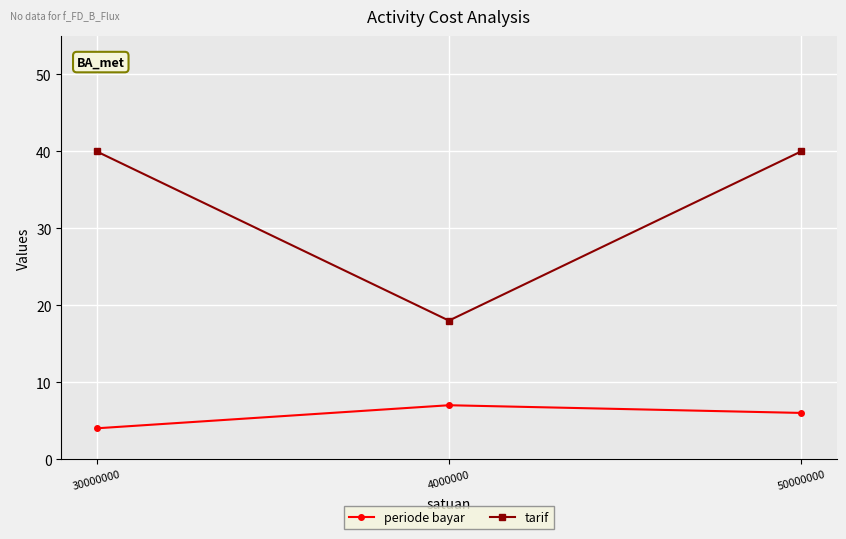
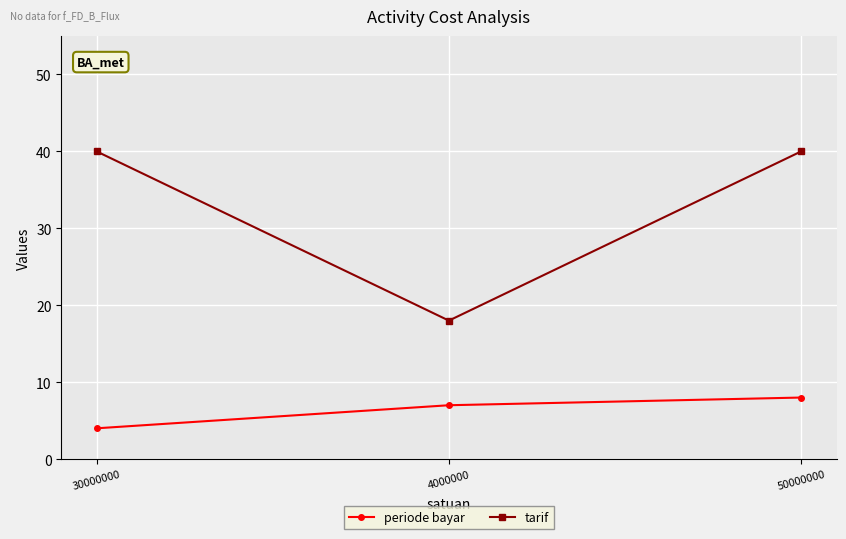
  {
    "periode bayar": {
      "30000000": 4,
      "4000000": 7,
-     "50000000": 6
+     "50000000": 8
    },
    "tarif": {
      "30000000": 40,
      "4000000": 18,
      "50000000": 40
    }
  }
